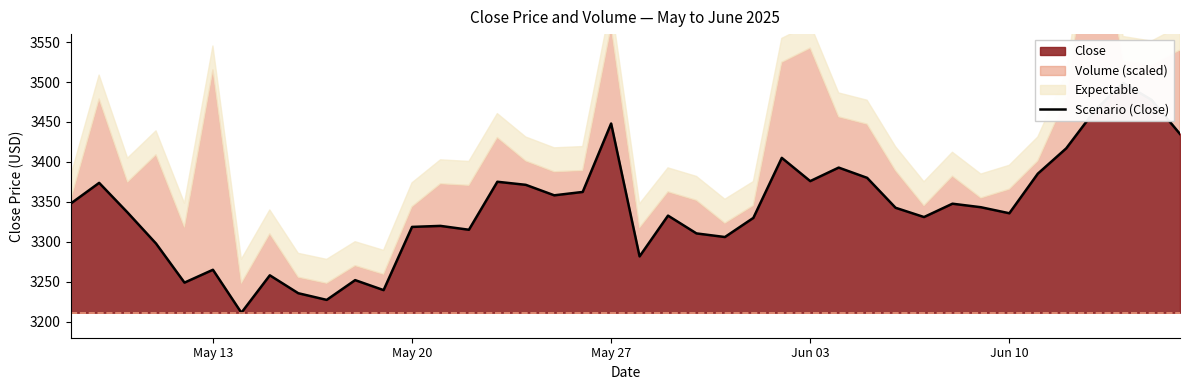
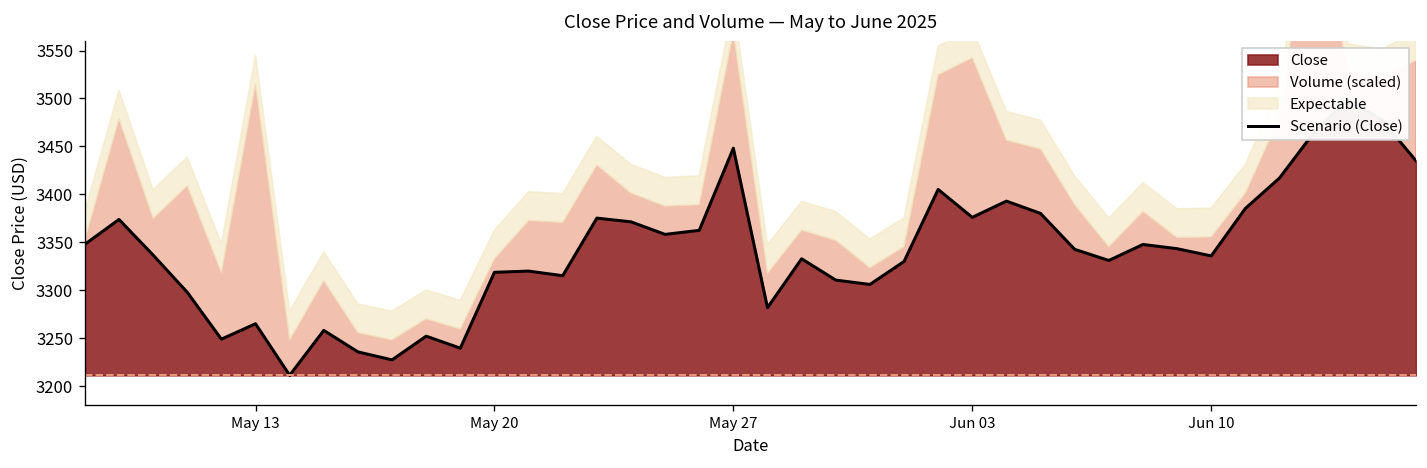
  {
    "Close": {
      "May 13": 3270,
      "May 20": 3320,
      "May 27": 3450,
      "Jun 03": 3380,
      "Jun 10": 3340
    },
    "Volume (scaled)": {
      "May 13": 250,
-     "May 20": 30,
+     "May 20": 10,
      "Jun 03": 170,
-     "Jun 10": 30
+     "Jun 10": 20
    },
    "Expectable": {
      "May 13": 30,
      "May 20": 30,
      "Jun 10": 30
    }
  }
